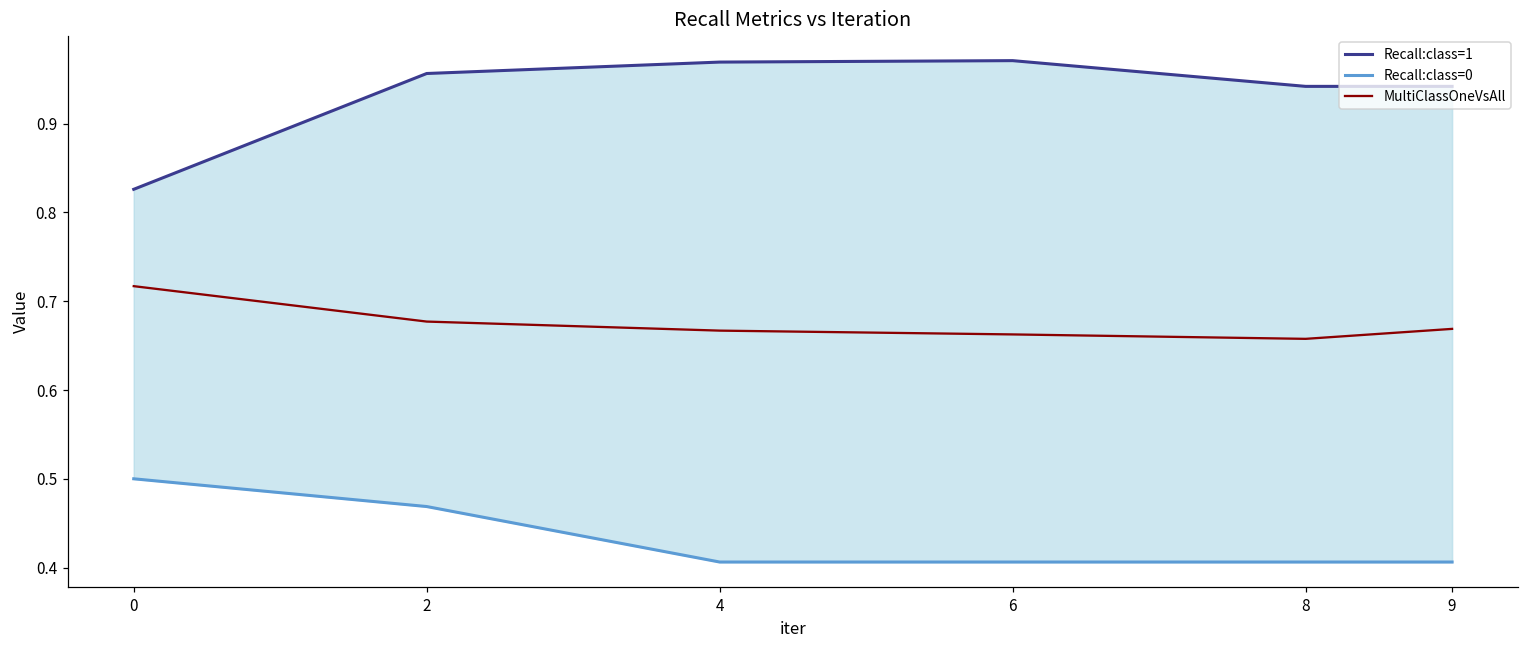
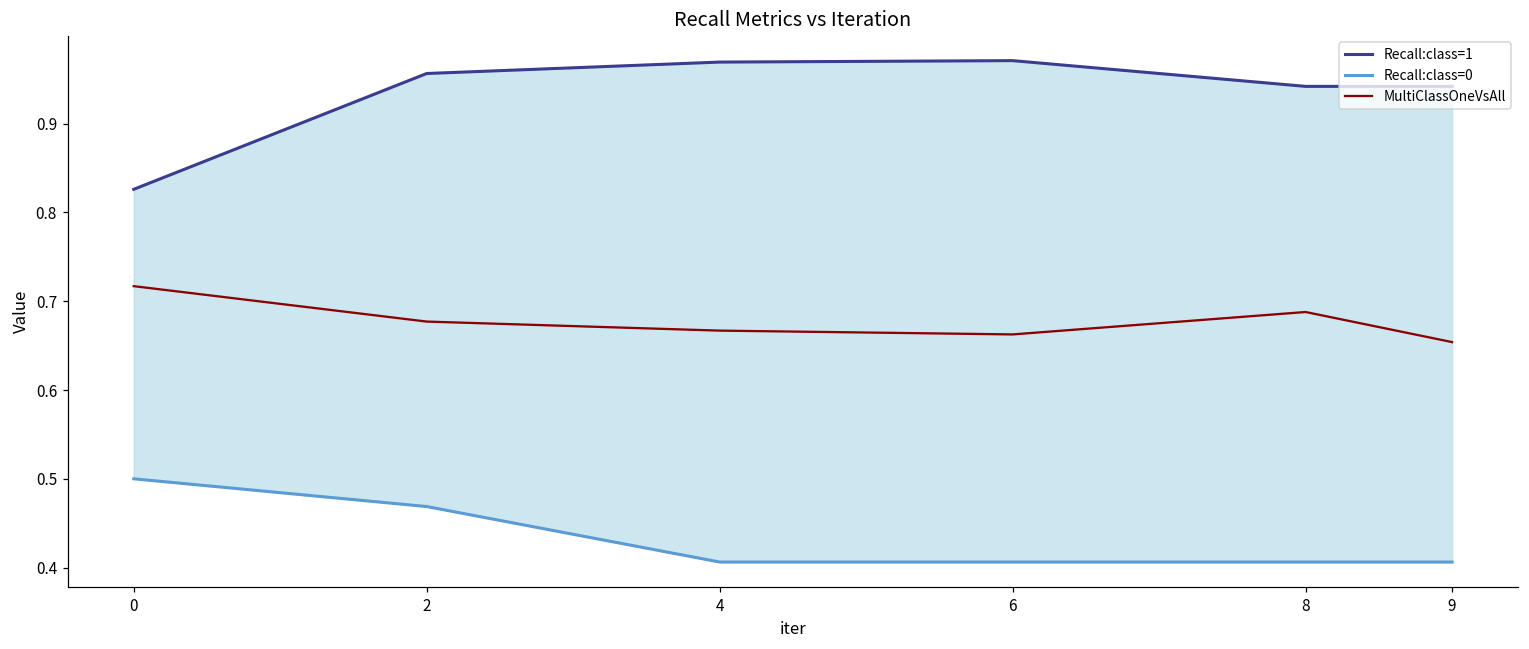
  {
    "Recall:class=1": {
      "0": 0.83,
      "2": 0.96,
      "4": 0.97,
      "6": 0.97,
      "8": 0.94
    },
    "Recall:class=0": {
      "0": 0.50,
      "2": 0.47,
      "4": 0.41,
      "6": 0.41,
      "8": 0.41,
      "9": 0.41
    },
    "MultiClassOneVsAll": {
      "0": 0.72,
      "2": 0.68,
      "4": 0.67,
      "6": 0.66,
-     "8": 0.66,
-     "9": 0.67
+     "8": 0.69,
+     "9": 0.65
    }
  }
